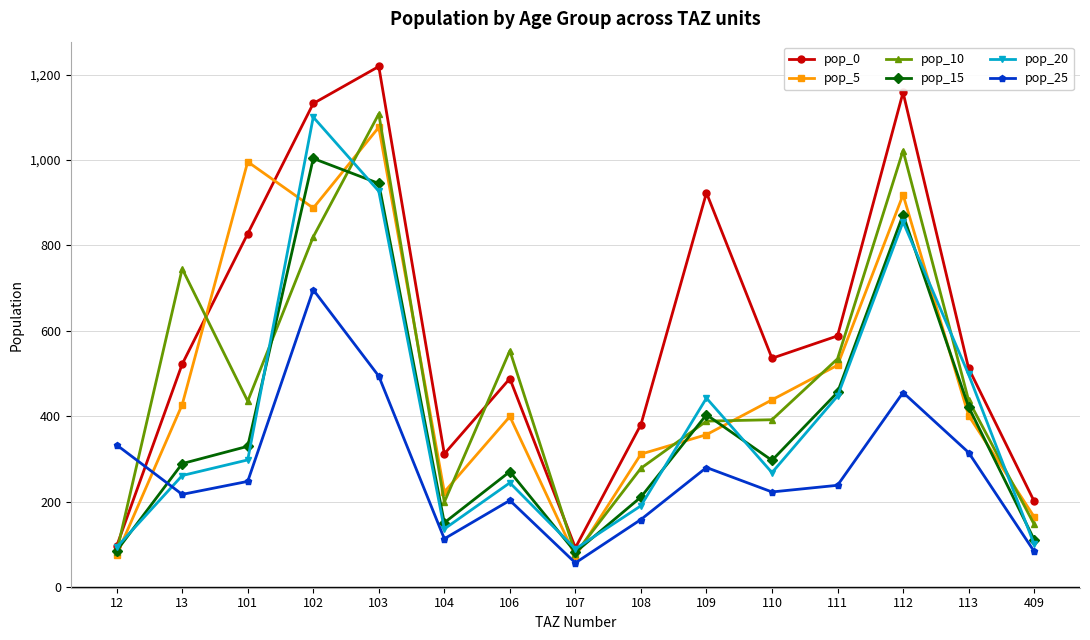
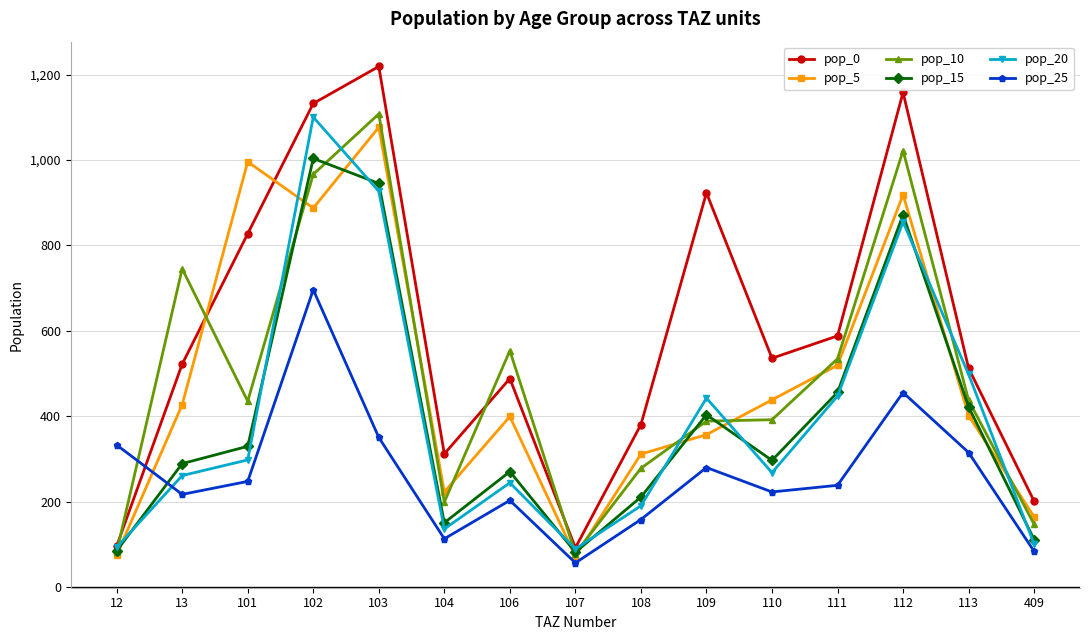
  {
    "pop_0": {
      "13": "520",
      "101": "830",
      "102": "1,130",
      "103": "1,220",
      "104": "310",
      "106": "490",
      "108": "380",
      "109": "920",
      "110": "540",
      "111": "590",
      "112": "1,160",
      "113": "510",
      "409": "200"
    },
    "pop_5": {
      "12": "80",
      "13": "430",
      "101": "1,000",
      "102": "890",
      "103": "1,080",
      "104": "220",
      "106": "400",
      "107": "70",
      "108": "310",
      "109": "360",
      "110": "440",
      "111": "520",
      "112": "920",
      "113": "400",
      "409": "160"
    },
    "pop_10": {
      "13": "750",
      "101": "440",
-     "102": "820",
+     "102": "970",
      "103": "1,110",
      "104": "200",
      "106": "550",
      "108": "280",
      "109": "390",
      "110": "390",
      "111": "530",
      "112": "1,020",
      "113": "440",
      "409": "150"
    },
    "pop_15": {
      "13": "290",
      "101": "330",
      "102": "1,000",
      "103": "950",
      "104": "150",
      "106": "270",
      "108": "210",
      "109": "400",
      "110": "300",
      "111": "460",
      "112": "870",
      "113": "420",
      "409": "110"
    },
    "pop_20": {
      "13": "260",
      "101": "300",
      "102": "1,100",
      "103": "930",
      "104": "140",
      "106": "240",
      "108": "190",
      "109": "440",
      "110": "270",
      "111": "450",
      "112": "860",
      "113": "500",
      "409": "100"
    },
    "pop_25": {
      "12": "330",
      "13": "220",
      "101": "250",
      "102": "700",
-     "103": "490",
+     "103": "350",
      "104": "110",
      "106": "200",
      "107": "60",
      "108": "160",
      "109": "280",
      "110": "220",
      "111": "240",
      "112": "460",
      "113": "320",
      "409": "80"
    }
  }
